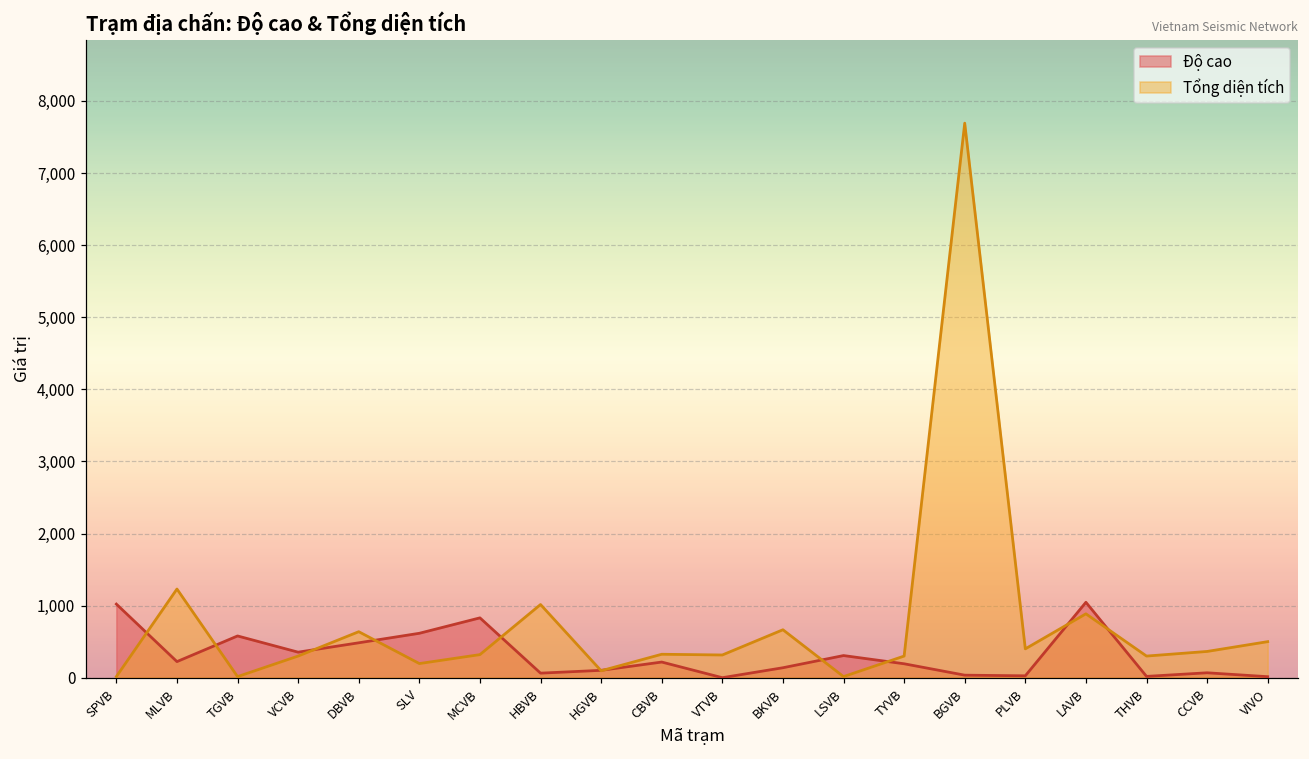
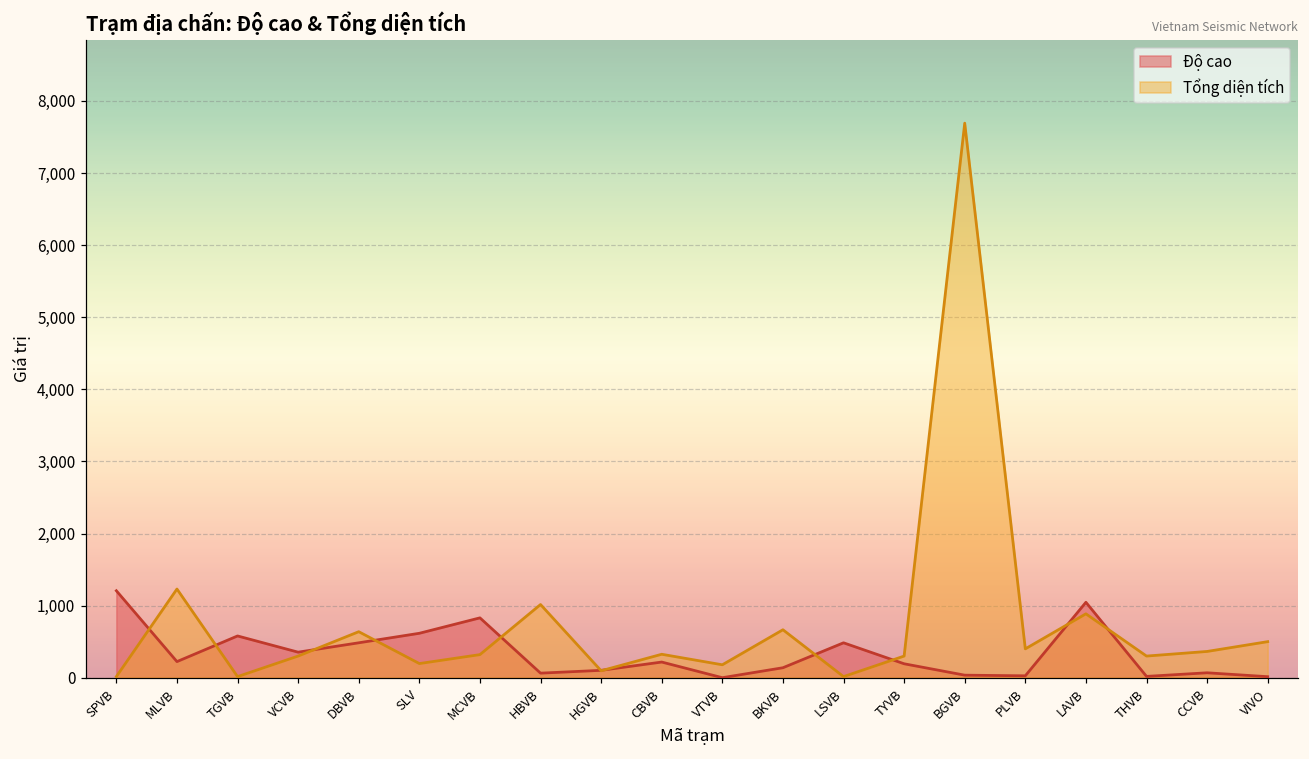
  {
    "Độ cao": {
-     "SPVB": "1,000",
+     "SPVB": "1,200",
      "MLVB": "200",
      "TGVB": "600",
      "VCVB": "400",
      "DBVB": "500",
      "SLV": "600",
      "MCVB": "800",
      "HBVB": "100",
      "CBVB": "200",
      "VTVB": "0",
      "BKVB": "100",
-     "LSVB": "300",
+     "LSVB": "500",
      "TYVB": "200",
      "BGVB": "0",
      "PLVB": "0",
      "LAVB": "1,000",
      "THVB": "0",
      "CCVB": "100",
      "VIVO": "0"
    },
    "Tổng diện tích": {
      "SPVB": "0",
      "MLVB": "1,200",
      "TGVB": "0",
      "VCVB": "300",
      "DBVB": "600",
      "SLV": "200",
      "MCVB": "300",
      "HBVB": "1,000",
      "CBVB": "300",
-     "VTVB": "300",
+     "VTVB": "200",
      "BKVB": "700",
      "LSVB": "0",
      "TYVB": "300",
      "BGVB": "7,700",
      "PLVB": "400",
      "LAVB": "900",
      "THVB": "300",
      "CCVB": "400",
      "VIVO": "500"
    }
  }
